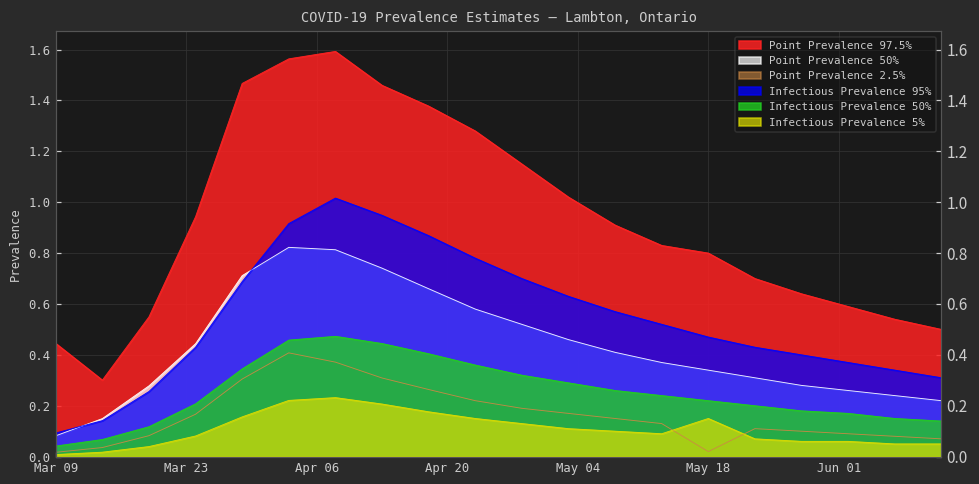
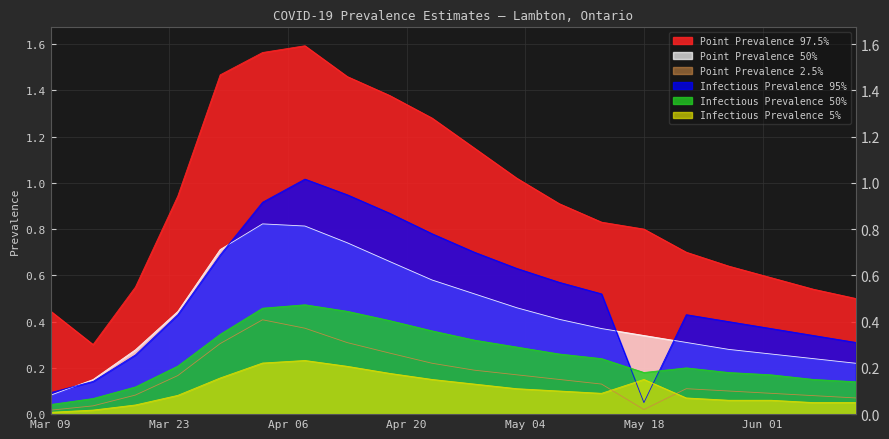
  {
    "Point Prevalence 97.5%": {
      "Mar 09": 0.45,
      "May 18": 0.80
    },
    "Point Prevalence 50%": {
      "Mar 09": 0.08,
      "May 18": 0.34
    },
    "Point Prevalence 2.5%": {
      "May 18": 0.02
    },
    "Infectious Prevalence 95%": {
      "Mar 09": 0.09,
-     "May 18": 0.47
+     "May 18": 0.05
    },
    "Infectious Prevalence 50%": {
      "Mar 09": 0.04,
-     "May 18": 0.22
+     "May 18": 0.18
    },
    "Infectious Prevalence 5%": {
      "May 18": 0.15
    }
  }
